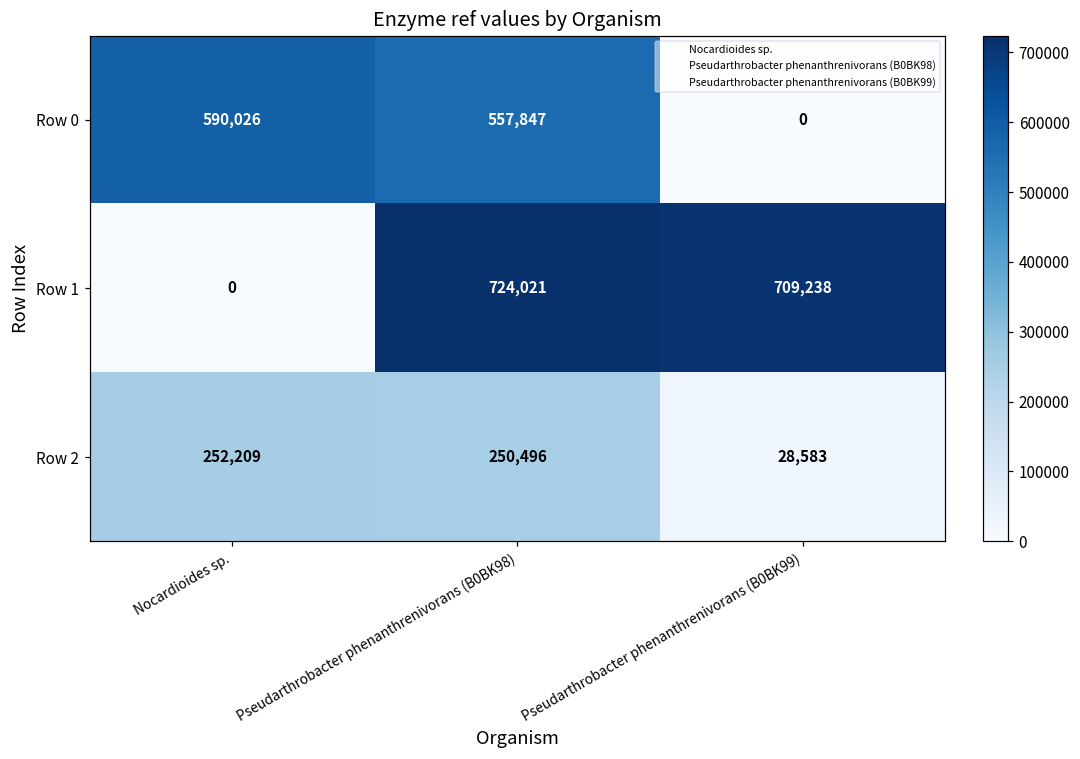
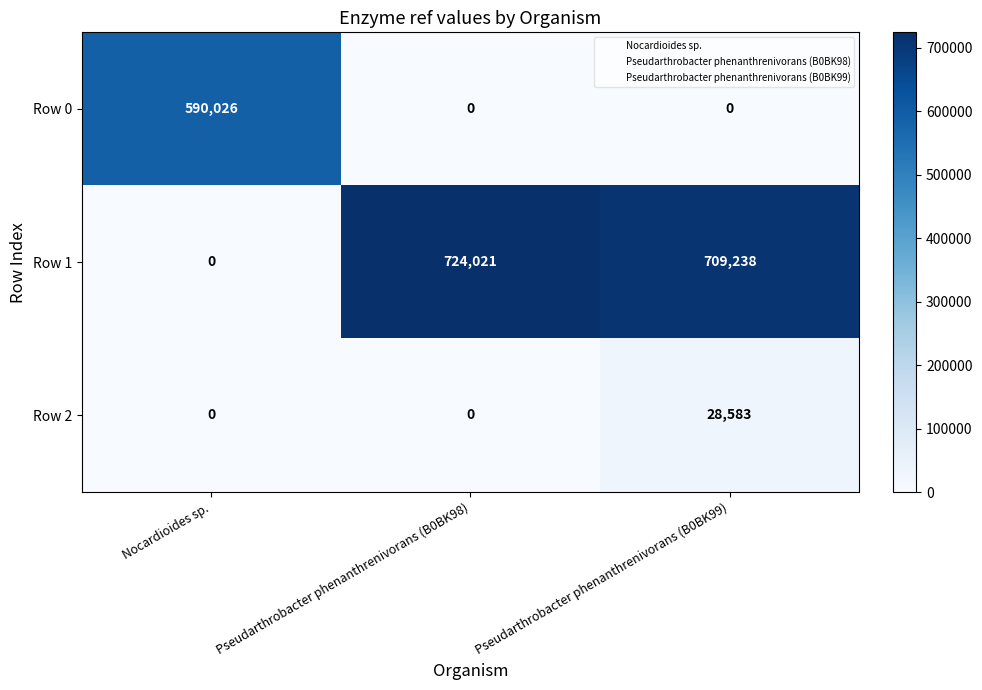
  {
    "Row 0": {
      "Nocardioides sp.": "590,026",
-     "Pseudarthrobacter phenanthrenivorans (B0BK98)": "557,847",
+     "Pseudarthrobacter phenanthrenivorans (B0BK98)": "0",
      "Pseudarthrobacter phenanthrenivorans (B0BK99)": "0"
    },
    "Row 1": {
      "Nocardioides sp.": "0",
      "Pseudarthrobacter phenanthrenivorans (B0BK98)": "724,021",
      "Pseudarthrobacter phenanthrenivorans (B0BK99)": "709,238"
    },
    "Row 2": {
-     "Nocardioides sp.": "252,209",
-     "Pseudarthrobacter phenanthrenivorans (B0BK98)": "250,496",
+     "Nocardioides sp.": "0",
+     "Pseudarthrobacter phenanthrenivorans (B0BK98)": "0",
      "Pseudarthrobacter phenanthrenivorans (B0BK99)": "28,583"
    }
  }
